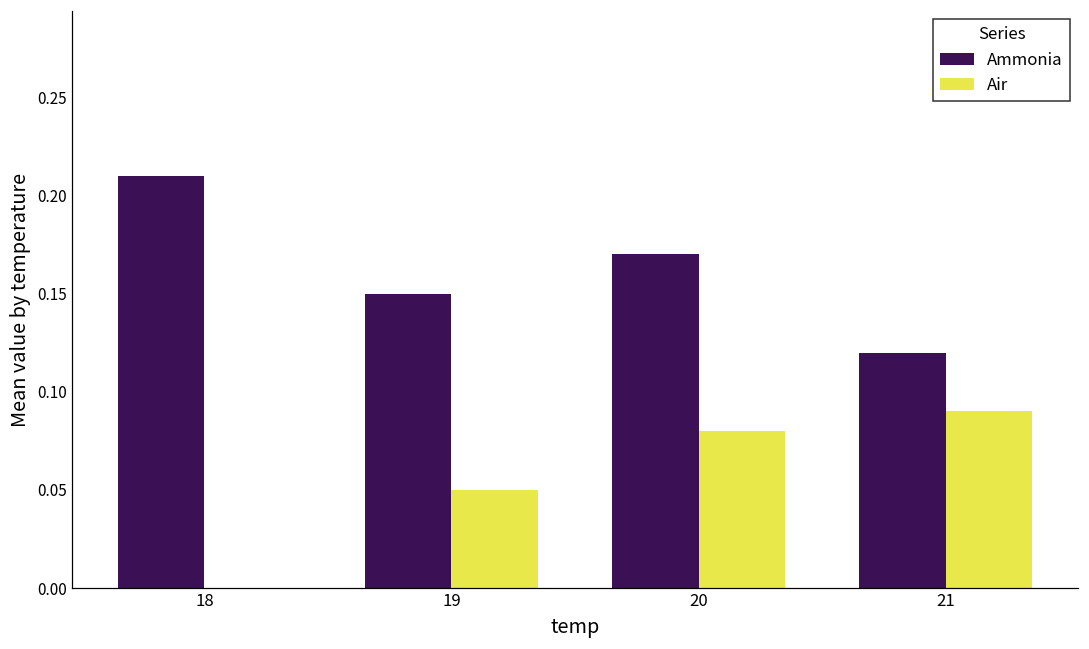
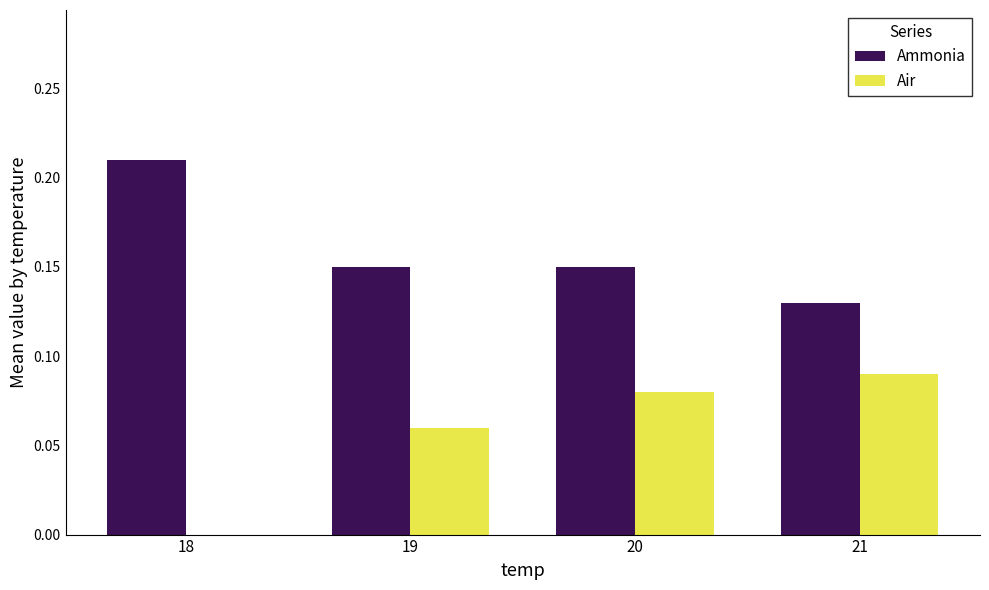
  {
    "Ammonia": {
      "18": 0.21,
      "19": 0.15,
-     "20": 0.17,
-     "21": 0.12
+     "20": 0.15,
+     "21": 0.13
    },
    "Air": {
      "18": 0.00,
-     "19": 0.05,
+     "19": 0.06,
      "20": 0.08,
      "21": 0.09
    }
  }
